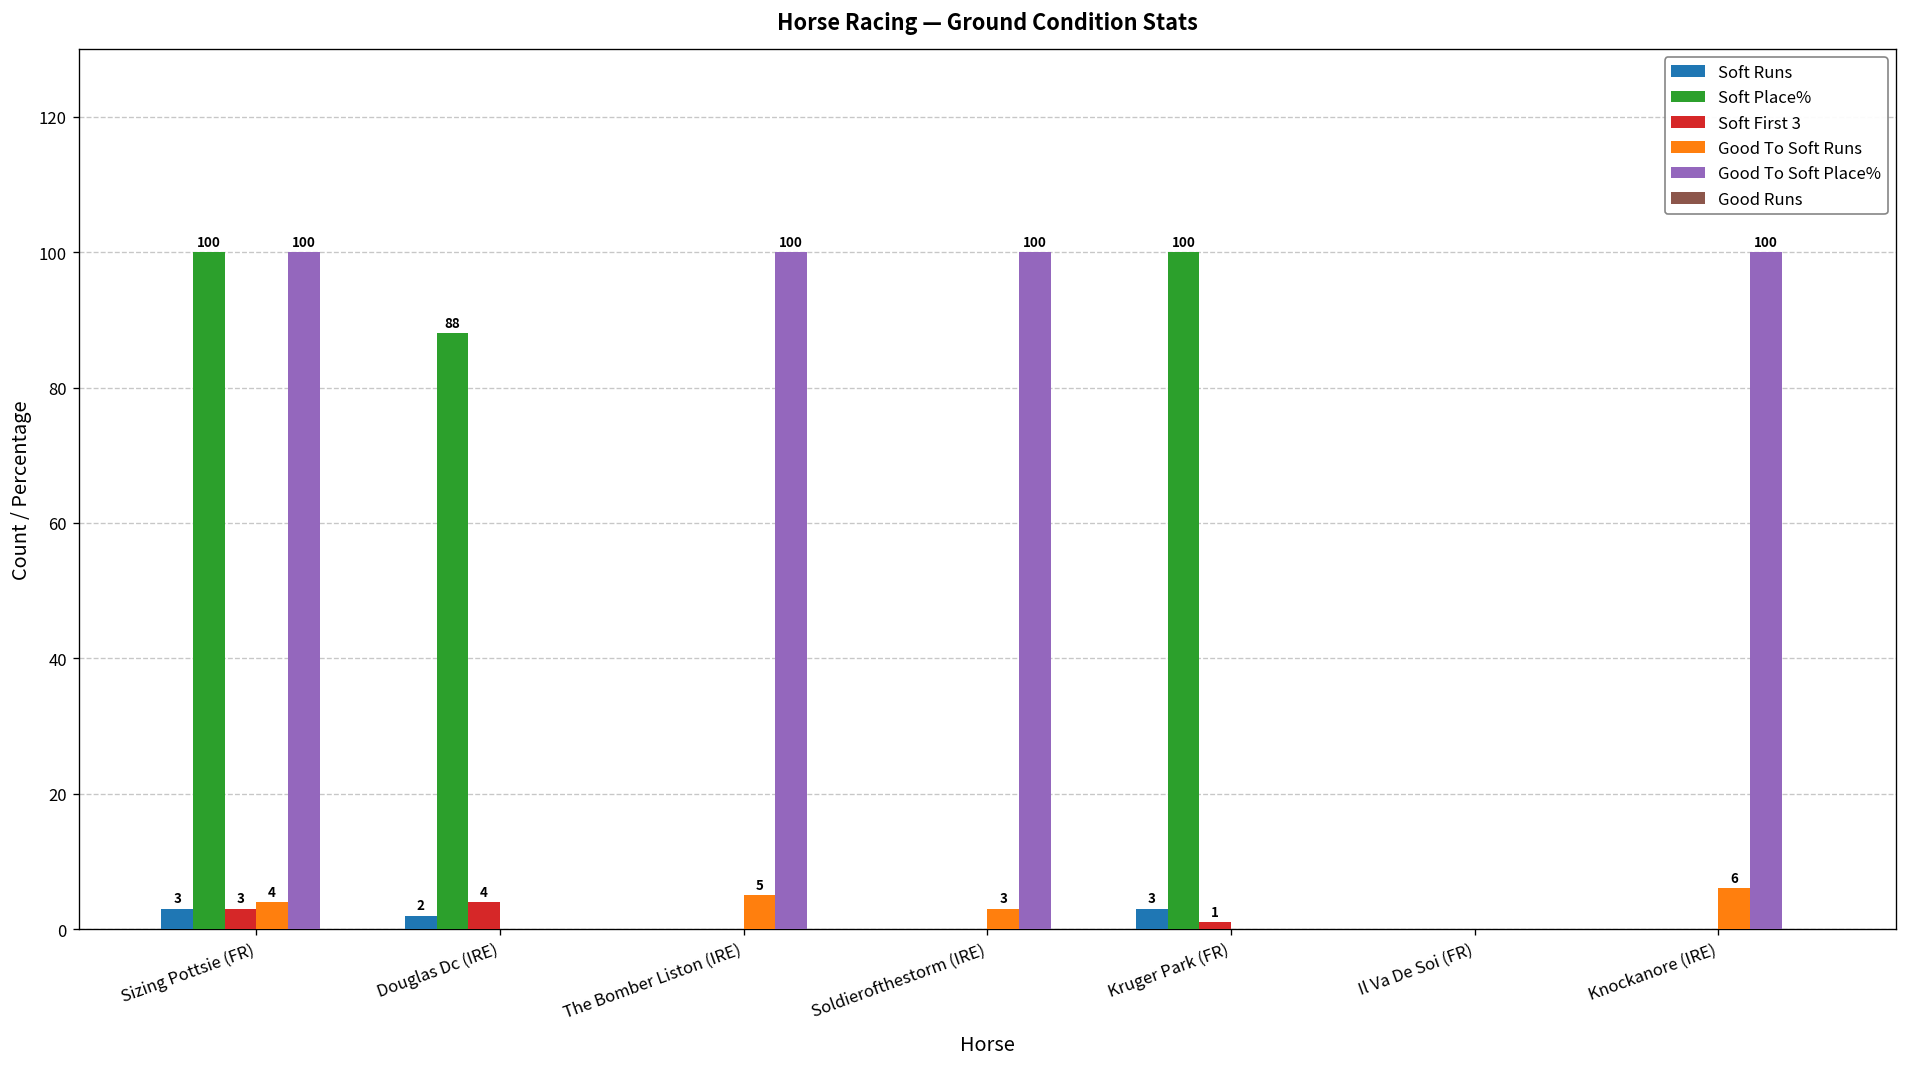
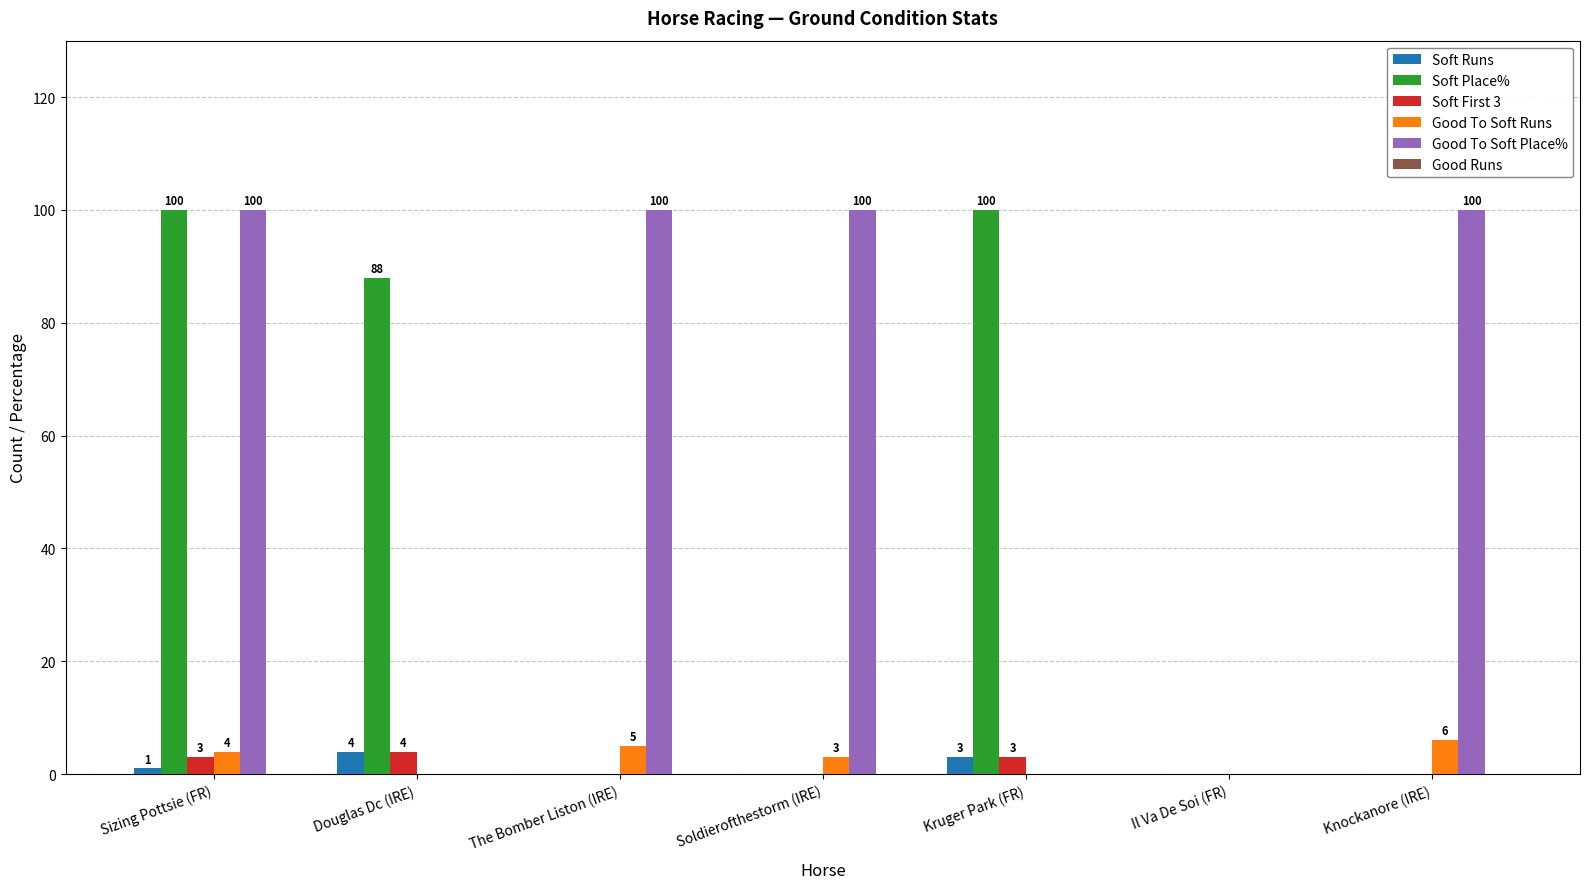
  {
    "Soft Runs": {
-     "Sizing Pottsie (FR)": 3,
-     "Douglas Dc (IRE)": 2,
+     "Sizing Pottsie (FR)": 1,
+     "Douglas Dc (IRE)": 4,
      "Kruger Park (FR)": 3
    },
    "Soft Place%": {
      "Sizing Pottsie (FR)": 100,
      "Douglas Dc (IRE)": 88,
      "Kruger Park (FR)": 100
    },
    "Soft First 3": {
      "Sizing Pottsie (FR)": 3,
      "Douglas Dc (IRE)": 4,
-     "Kruger Park (FR)": 1
+     "Kruger Park (FR)": 3
    },
    "Good To Soft Runs": {
      "Sizing Pottsie (FR)": 4,
      "The Bomber Liston (IRE)": 5,
      "Soldierofthestorm (IRE)": 3,
      "Knockanore (IRE)": 6
    },
    "Good To Soft Place%": {
      "Sizing Pottsie (FR)": 100,
      "The Bomber Liston (IRE)": 100,
      "Soldierofthestorm (IRE)": 100,
      "Knockanore (IRE)": 100
    },
    "Good Runs": {
      "Sizing Pottsie (FR)": 0,
      "Douglas Dc (IRE)": 0,
      "The Bomber Liston (IRE)": 0,
      "Soldierofthestorm (IRE)": 0,
      "Kruger Park (FR)": 0,
      "Il Va De Soi (FR)": 0,
      "Knockanore (IRE)": 0
    }
  }
